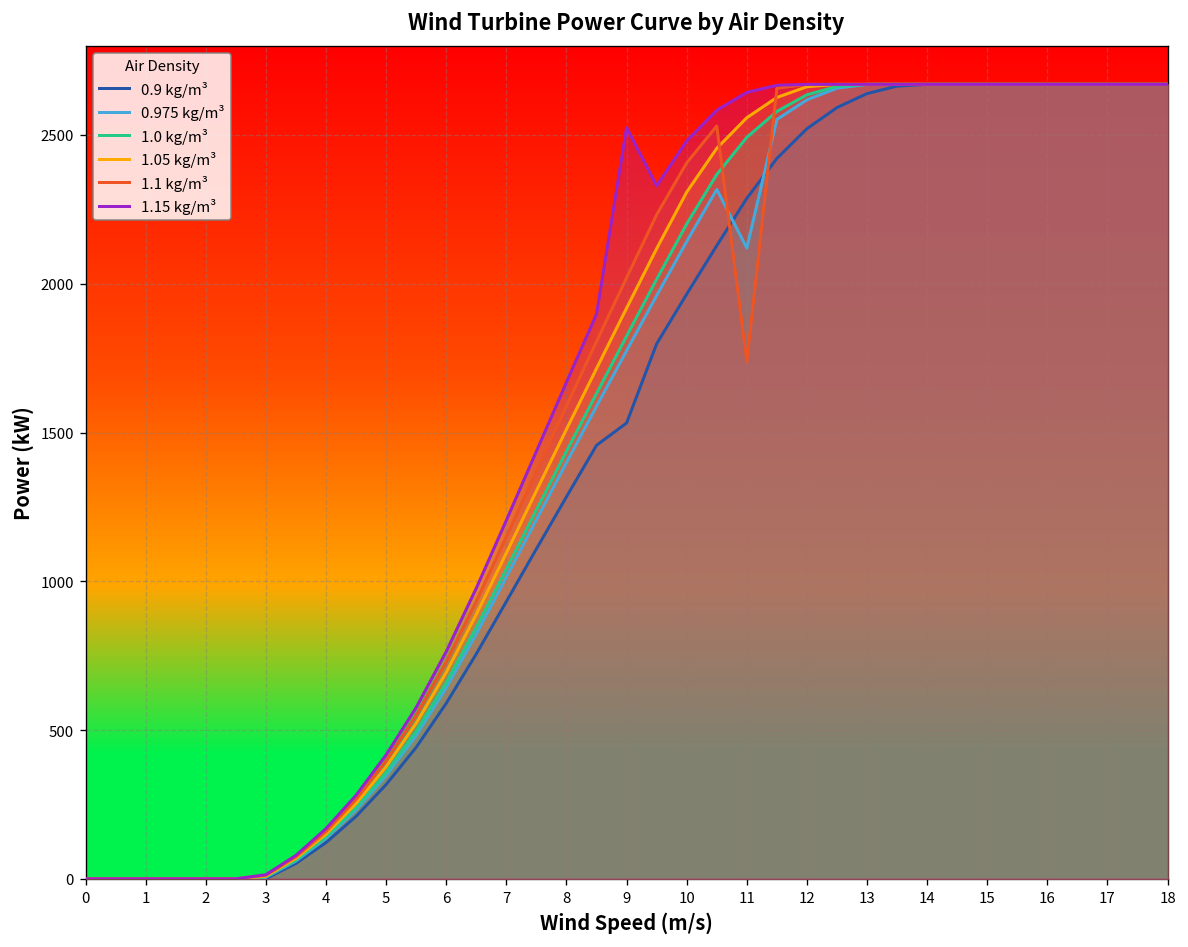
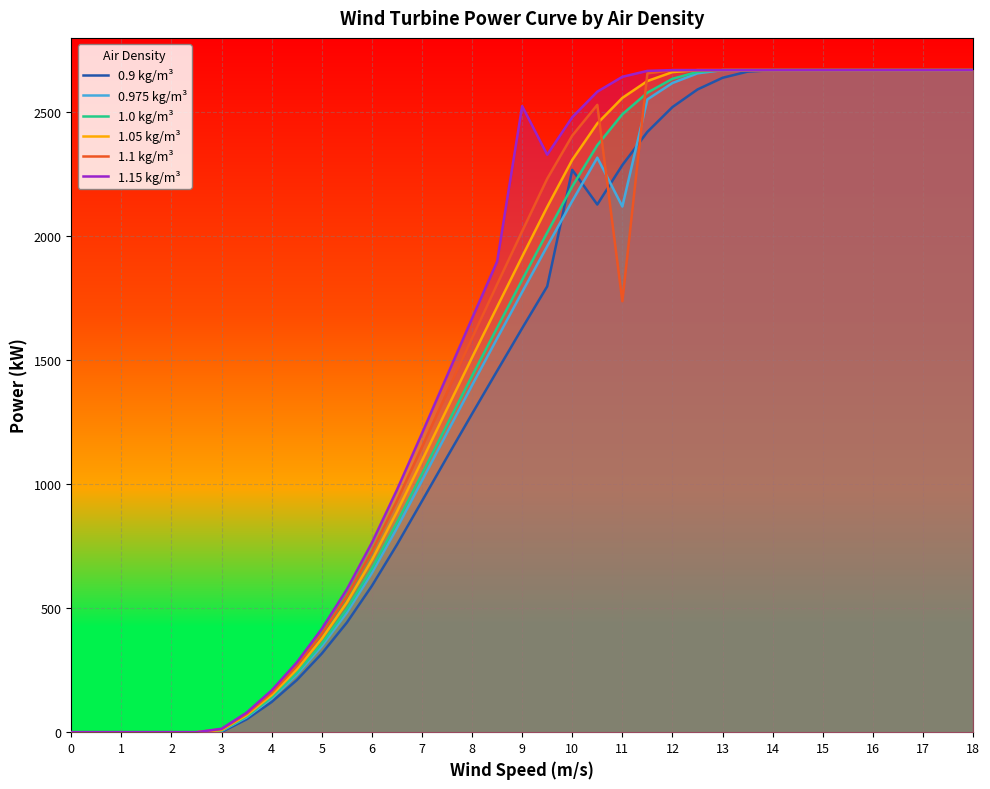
  {
    "0.9 kg/m³": {
      "4": 120,
      "5": 320,
      "6": 590,
      "7": 930,
      "8": 1280,
-     "9": 1530,
-     "10": 1970,
+     "9": 1630,
+     "10": 2270,
      "11": 2290,
      "12": 2520,
      "13": 2640
    },
    "0.975 kg/m³": {
      "6": 640,
      "7": 1010,
      "8": 1400,
      "9": 1780,
      "10": 2140,
      "11": 2120,
      "12": 2620
    },
    "1.0 kg/m³": {
      "6": 660,
      "7": 1040,
      "8": 1440,
      "9": 1820,
      "10": 2200,
      "11": 2490,
      "12": 2640
    },
    "1.05 kg/m³": {
      "5": 380,
      "6": 690,
      "7": 1100,
      "8": 1510,
      "9": 1920,
      "10": 2310,
      "11": 2560
    },
    "1.1 kg/m³": {
      "5": 400,
      "6": 730,
      "7": 1150,
      "8": 1590,
      "9": 2020,
      "10": 2410,
      "11": 1740
    },
    "1.15 kg/m³": {
      "5": 420,
      "6": 760,
      "7": 1210,
      "8": 1670,
      "9": 2530,
      "10": 2480,
      "11": 2640
    }
  }
